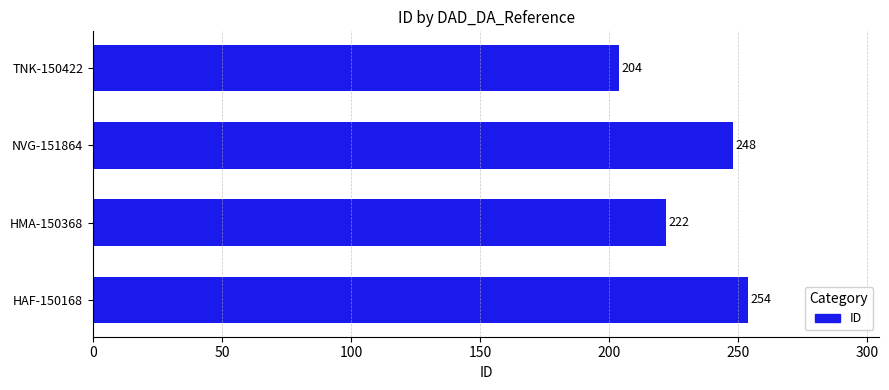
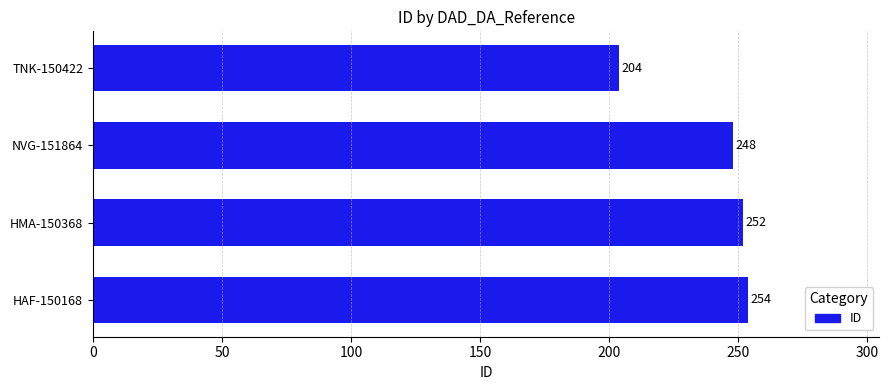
  {
    "TNK-150422": 204,
    "NVG-151864": 248,
-   "HMA-150368": 222,
+   "HMA-150368": 252,
    "HAF-150168": 254
  }
